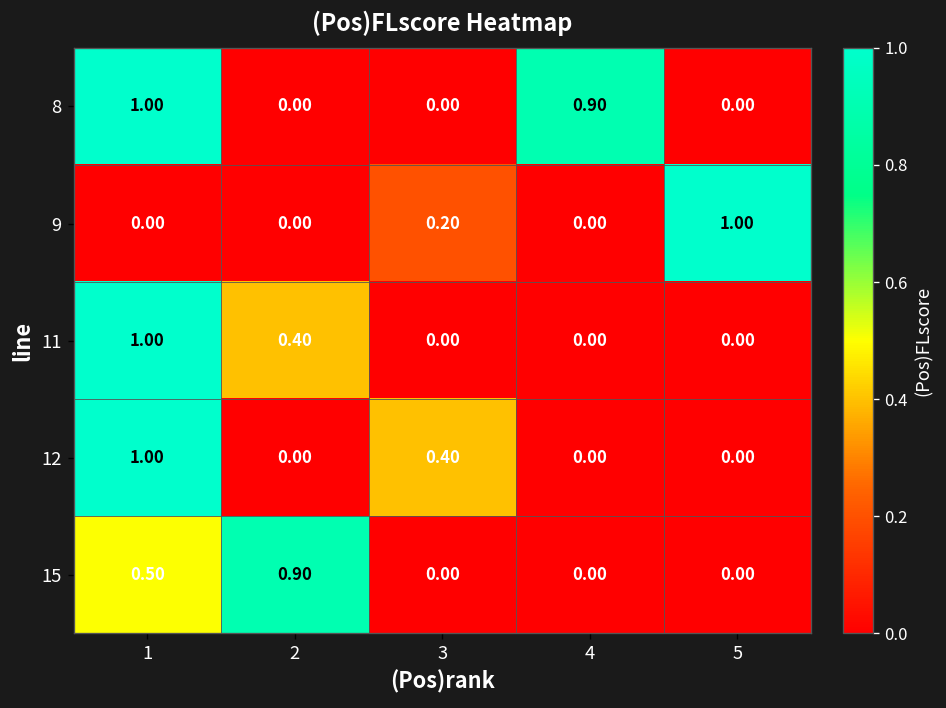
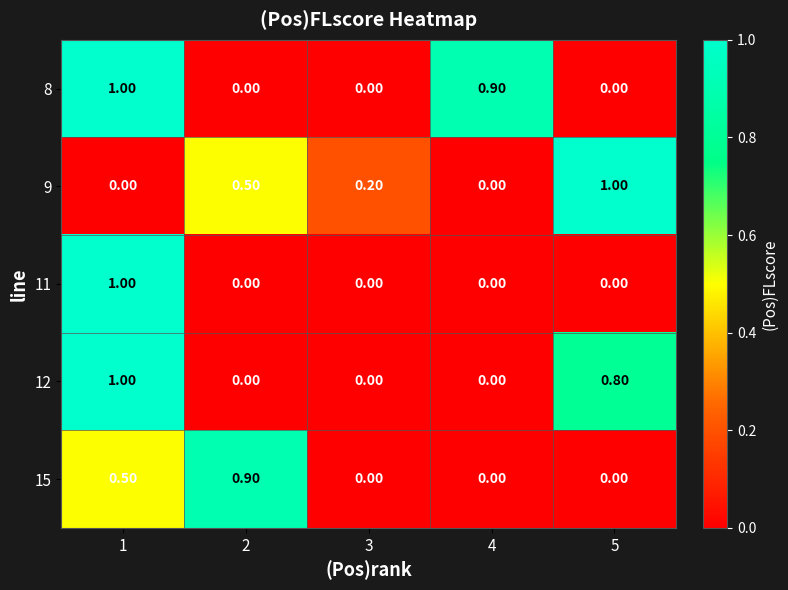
  {
    "8": {
      "1": 1.00,
      "2": 0.00,
      "3": 0.00,
      "4": 0.90,
      "5": 0.00
    },
    "9": {
      "1": 0.00,
-     "2": 0.00,
+     "2": 0.50,
      "3": 0.20,
      "4": 0.00,
      "5": 1.00
    },
    "11": {
      "1": 1.00,
-     "2": 0.40,
+     "2": 0.00,
      "3": 0.00,
      "4": 0.00,
      "5": 0.00
    },
    "12": {
      "1": 1.00,
      "2": 0.00,
-     "3": 0.40,
+     "3": 0.00,
      "4": 0.00,
-     "5": 0.00
+     "5": 0.80
    },
    "15": {
      "1": 0.50,
      "2": 0.90,
      "3": 0.00,
      "4": 0.00,
      "5": 0.00
    }
  }
